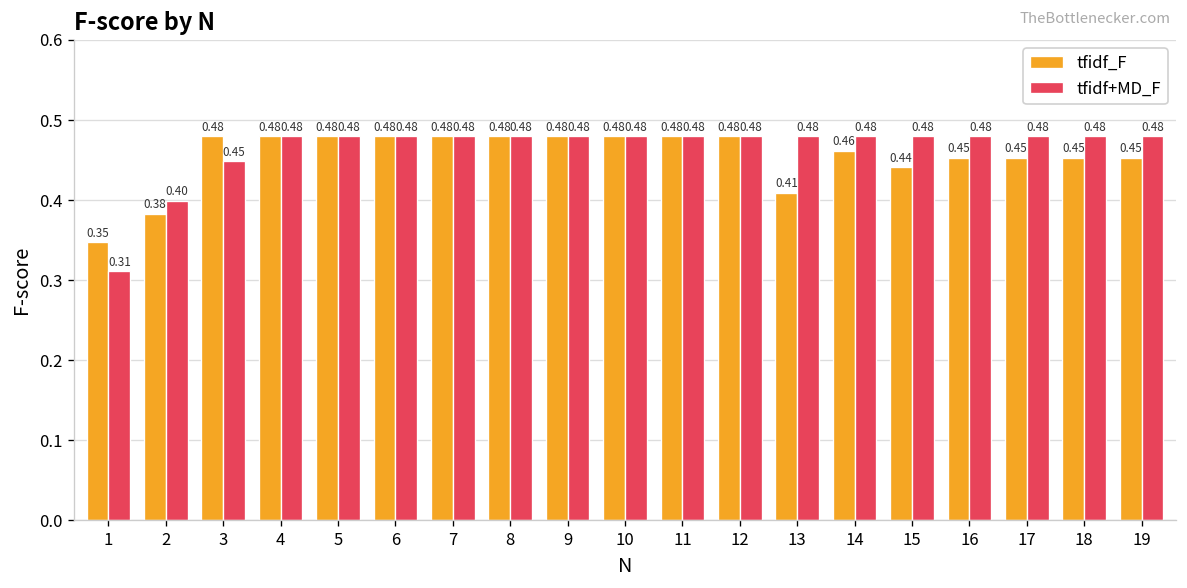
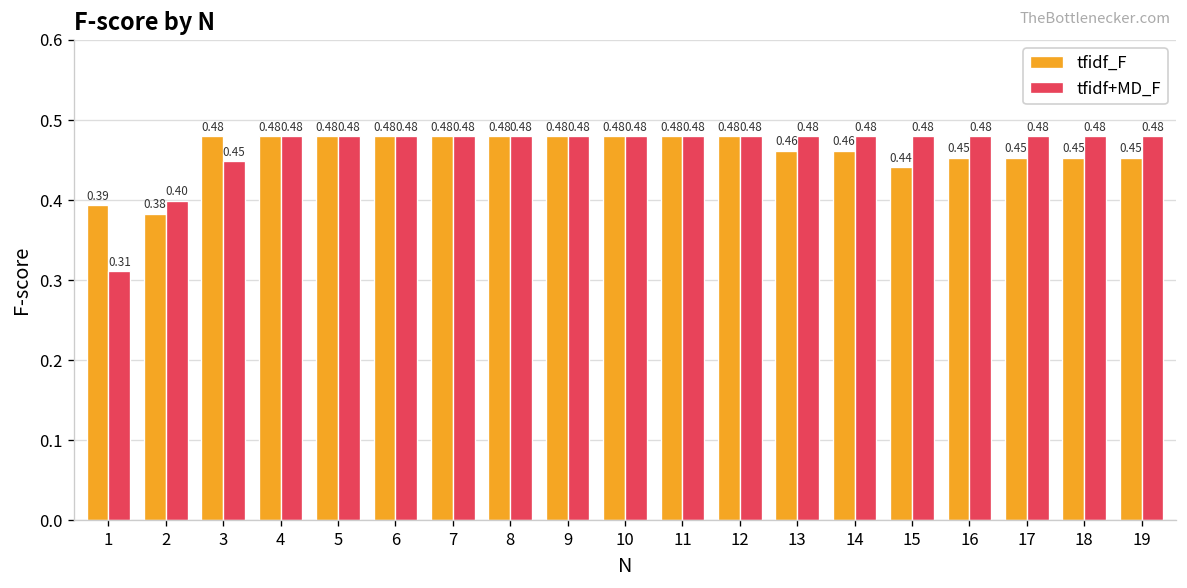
  {
    "tfidf_F": {
-     "1": 0.35,
+     "1": 0.39,
      "2": 0.38,
      "3": 0.48,
      "4": 0.48,
      "5": 0.48,
      "6": 0.48,
      "7": 0.48,
      "8": 0.48,
      "9": 0.48,
      "10": 0.48,
      "11": 0.48,
      "12": 0.48,
-     "13": 0.41,
+     "13": 0.46,
      "14": 0.46,
      "15": 0.44,
      "16": 0.45,
      "17": 0.45,
      "18": 0.45,
      "19": 0.45
    },
    "tfidf+MD_F": {
      "1": 0.31,
      "2": 0.40,
      "3": 0.45,
      "4": 0.48,
      "5": 0.48,
      "6": 0.48,
      "7": 0.48,
      "8": 0.48,
      "9": 0.48,
      "10": 0.48,
      "11": 0.48,
      "12": 0.48,
      "13": 0.48,
      "14": 0.48,
      "15": 0.48,
      "16": 0.48,
      "17": 0.48,
      "18": 0.48,
      "19": 0.48
    }
  }
